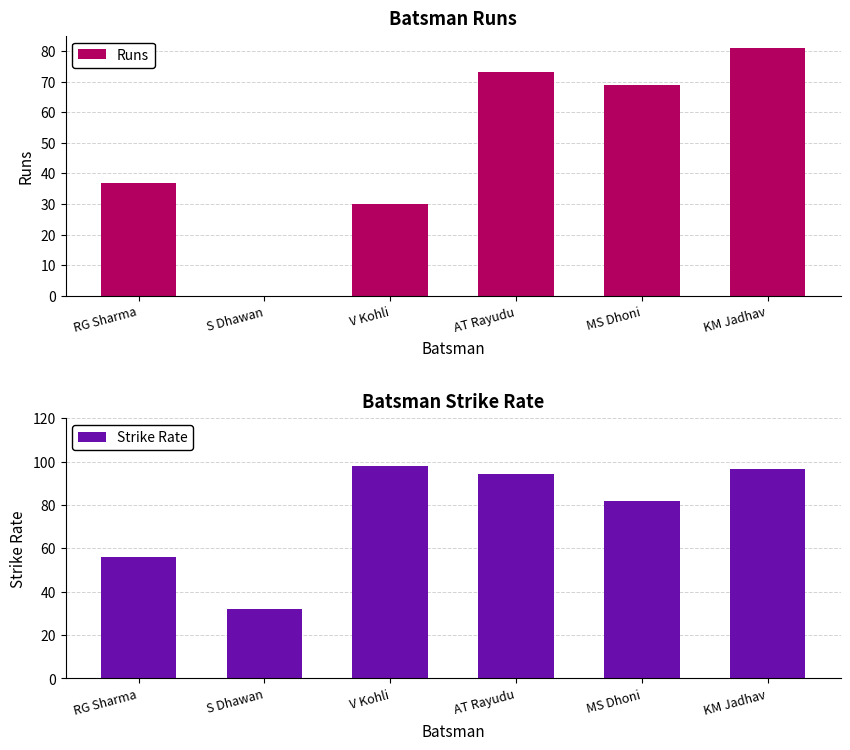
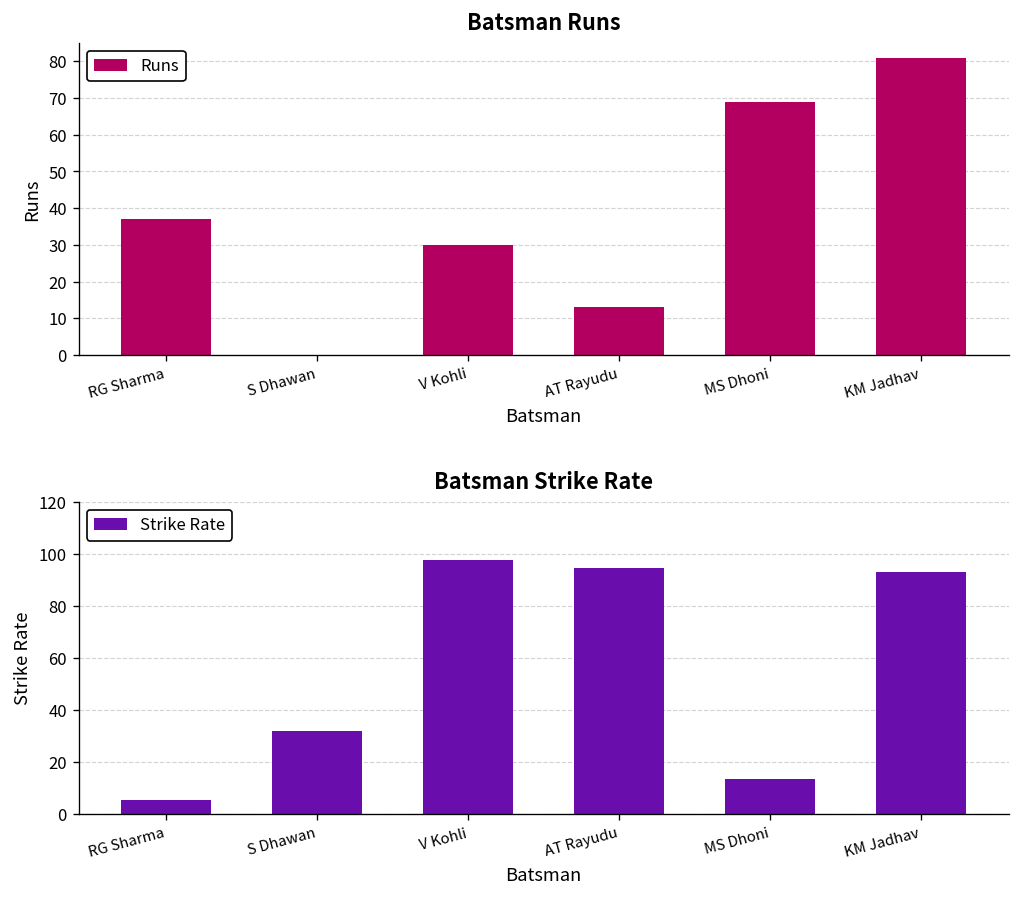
  {
    "Batsman Runs": {
      "RG Sharma": 37,
      "S Dhawan": 0,
      "V Kohli": 30,
-     "AT Rayudu": 73,
+     "AT Rayudu": 13,
      "MS Dhoni": 69,
      "KM Jadhav": 81
    },
    "Batsman Strike Rate": {
-     "RG Sharma": 56,
+     "RG Sharma": 5,
      "S Dhawan": 32,
      "V Kohli": 98,
      "AT Rayudu": 94,
-     "MS Dhoni": 82,
-     "KM Jadhav": 97
+     "MS Dhoni": 14,
+     "KM Jadhav": 93
    }
  }
